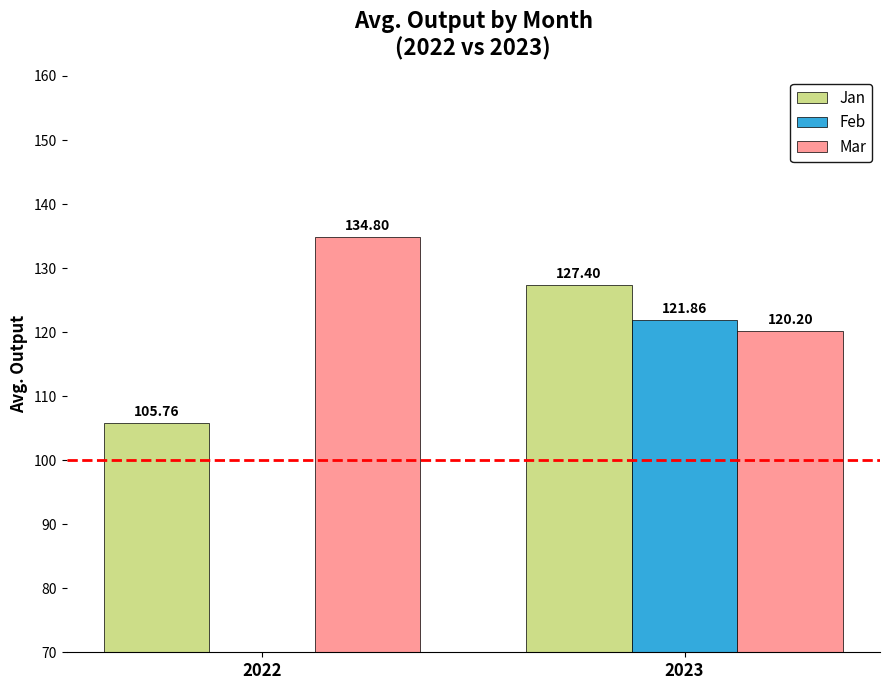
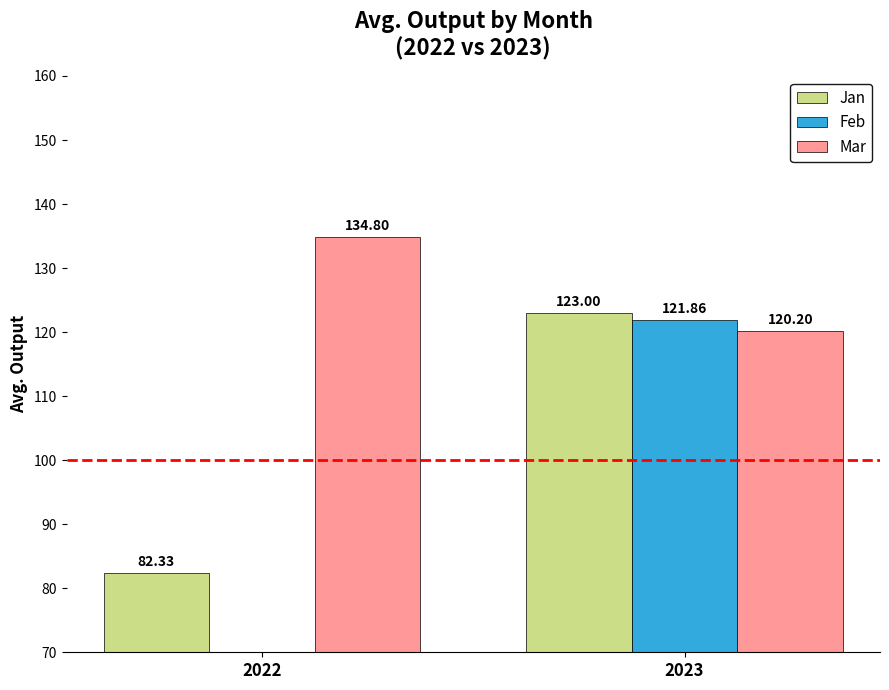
  {
    "Jan": {
-     "2022": 105.76,
-     "2023": 127.40
+     "2022": 82.33,
+     "2023": 123.00
    },
    "Feb": {
      "2023": 121.86
    },
    "Mar": {
      "2022": 134.80,
      "2023": 120.20
    }
  }
